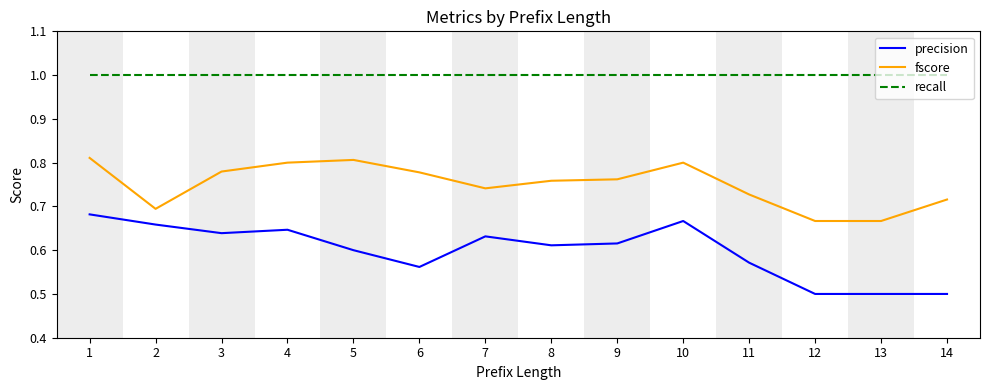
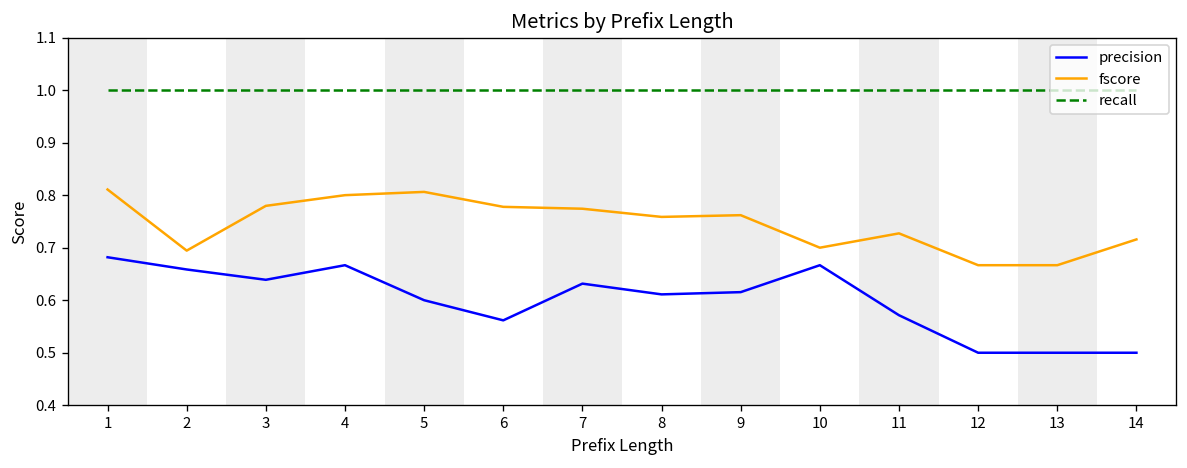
  {
    "precision": {
      "1": 0.68,
      "2": 0.66,
      "3": 0.64,
-     "4": 0.65,
+     "4": 0.67,
      "5": 0.60,
      "6": 0.56,
      "7": 0.63,
      "8": 0.61,
      "9": 0.62,
      "10": 0.67,
      "11": 0.57,
      "12": 0.50,
      "13": 0.50,
      "14": 0.50
    },
    "fscore": {
      "1": 0.81,
      "2": 0.69,
      "3": 0.78,
      "4": 0.80,
      "5": 0.81,
      "6": 0.78,
-     "7": 0.74,
+     "7": 0.77,
      "8": 0.76,
      "9": 0.76,
-     "10": 0.8,
+     "10": 0.7,
      "11": 0.73,
      "12": 0.67,
      "13": 0.67,
      "14": 0.72
    },
    "recall": {
      "1": 1.00,
      "2": 1.00,
      "3": 1.00,
      "4": 1.00,
      "5": 1.00,
      "6": 1.00,
      "7": 1.00,
      "8": 1.00,
      "9": 1.00,
      "10": 1.00,
      "11": 1.00,
      "12": 1.00
    }
  }
